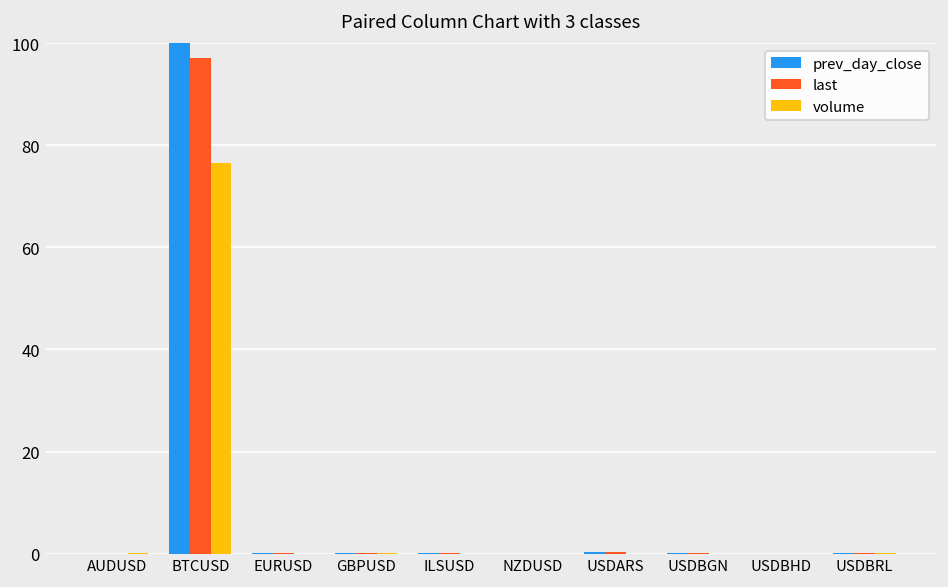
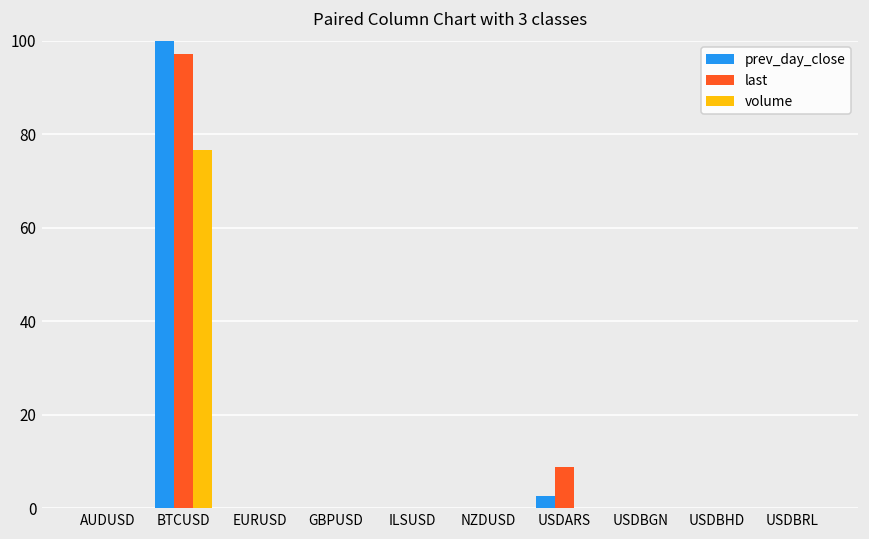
  {
    "prev_day_close": {
      "BTCUSD": 100,
-     "USDARS": 0
+     "USDARS": 3
    },
    "last": {
      "BTCUSD": 97,
-     "USDARS": 0
+     "USDARS": 9
    },
    "volume": {
      "BTCUSD": 77,
      "EURUSD": 0,
      "ILSUSD": 0,
      "NZDUSD": 0,
      "USDARS": 0,
      "USDBGN": 0,
      "USDBHD": 0
    }
  }
